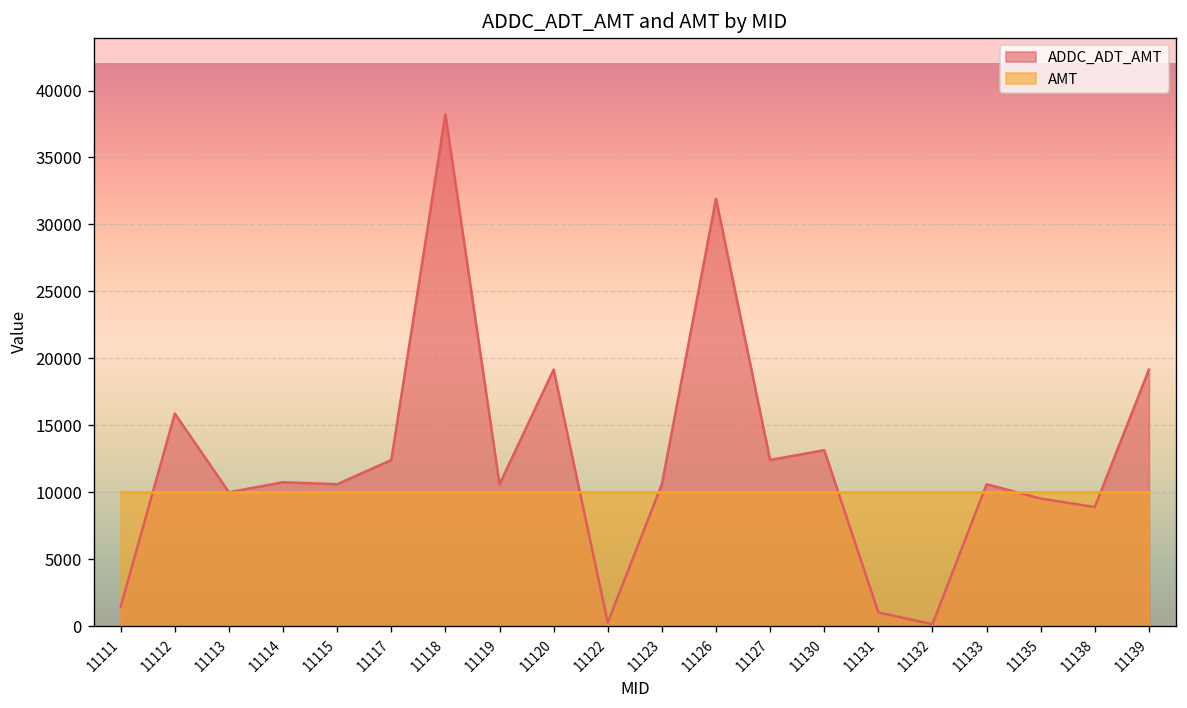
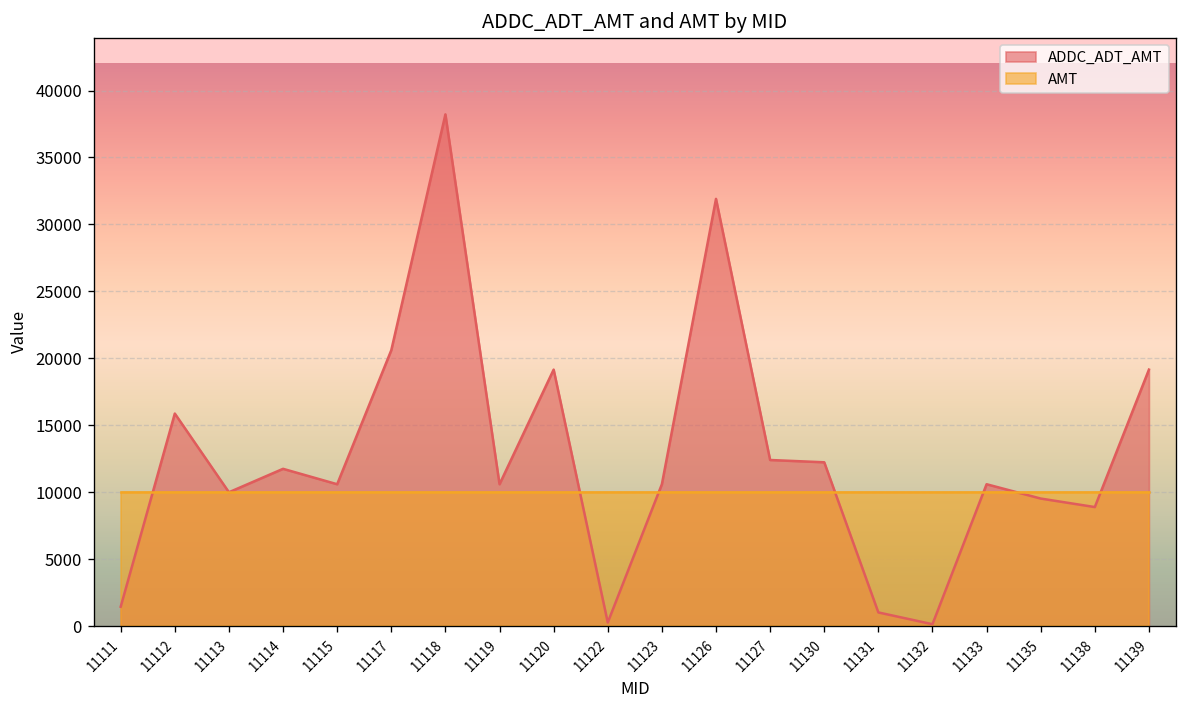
  {
    "ADDC_ADT_AMT": {
      "11111": 1500,
      "11112": 15900,
-     "11114": 10800,
+     "11114": 11800,
      "11115": 10600,
-     "11117": 12400,
+     "11117": 20600,
      "11118": 38200,
      "11119": 10600,
      "11120": 19200,
      "11122": 300,
      "11123": 10600,
      "11126": 31900,
      "11127": 12400,
-     "11130": 13100,
+     "11130": 12200,
      "11131": 1000,
      "11132": 100,
      "11133": 10600,
      "11135": 9500,
      "11138": 8900,
      "11139": 19200
    },
    "AMT": {
      "11111": 10000,
      "11112": 10000,
      "11114": 10000,
      "11115": 10000,
      "11117": 10000,
      "11118": 10000,
      "11119": 10000,
      "11120": 10000,
      "11122": 10000,
      "11123": 10000,
      "11126": 10000,
      "11127": 10000,
      "11130": 10000,
      "11131": 10000,
      "11132": 10000,
      "11133": 10000,
      "11135": 10000,
      "11138": 10000,
      "11139": 10000
    }
  }
